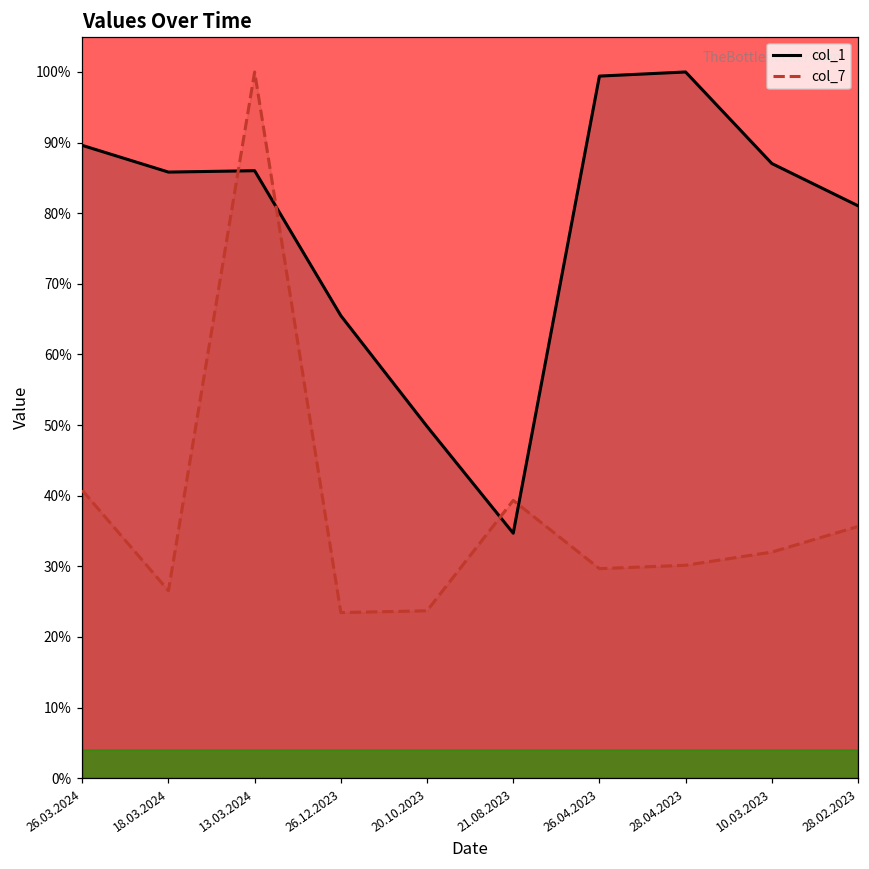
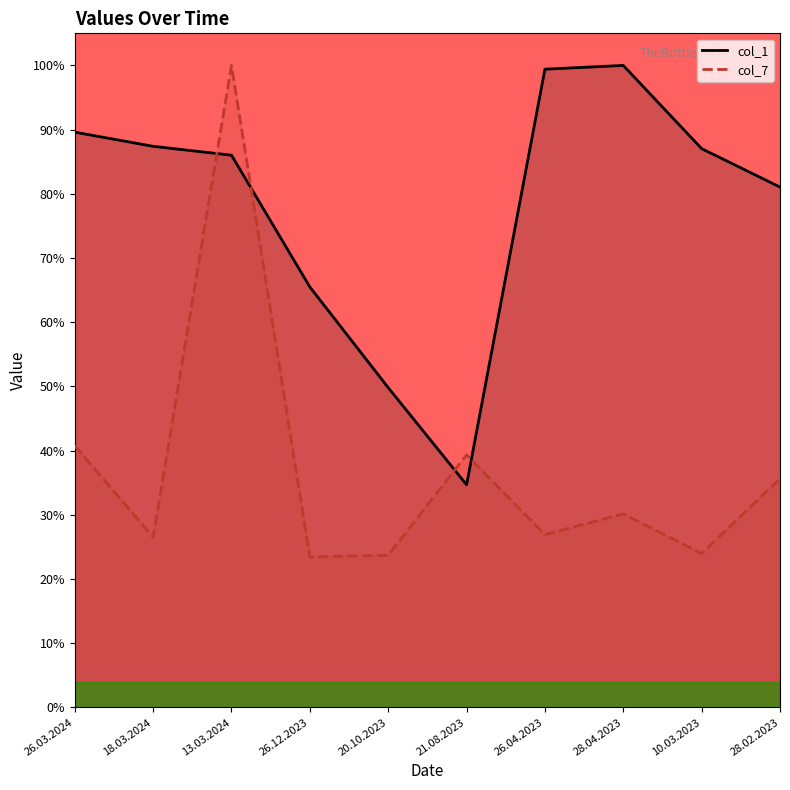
  {
    "col_1": {
      "26.03.2024": "90%",
-     "18.03.2024": "86%",
+     "18.03.2024": "87%",
      "13.03.2024": "86%",
      "26.12.2023": "65%",
      "20.10.2023": "50%",
      "21.08.2023": "35%",
      "26.04.2023": "99%",
      "28.04.2023": "100%",
      "10.03.2023": "87%",
      "28.02.2023": "81%"
    },
    "col_7": {
      "26.03.2024": "41%",
      "18.03.2024": "27%",
      "13.03.2024": "100%",
      "26.12.2023": "23%",
      "20.10.2023": "24%",
      "21.08.2023": "39%",
-     "26.04.2023": "30%",
+     "26.04.2023": "27%",
      "28.04.2023": "30%",
-     "10.03.2023": "32%",
+     "10.03.2023": "24%",
      "28.02.2023": "36%"
    }
  }
